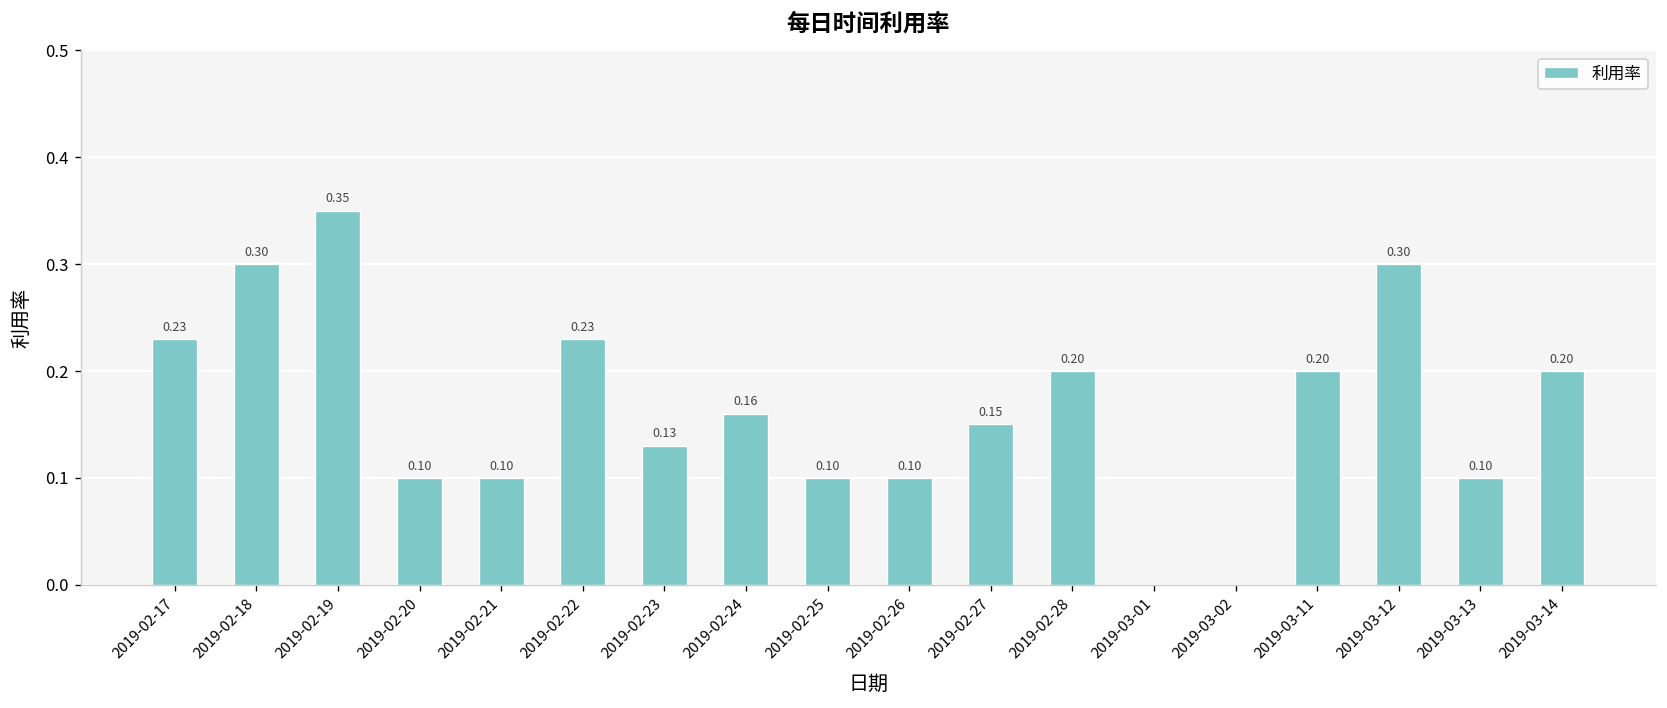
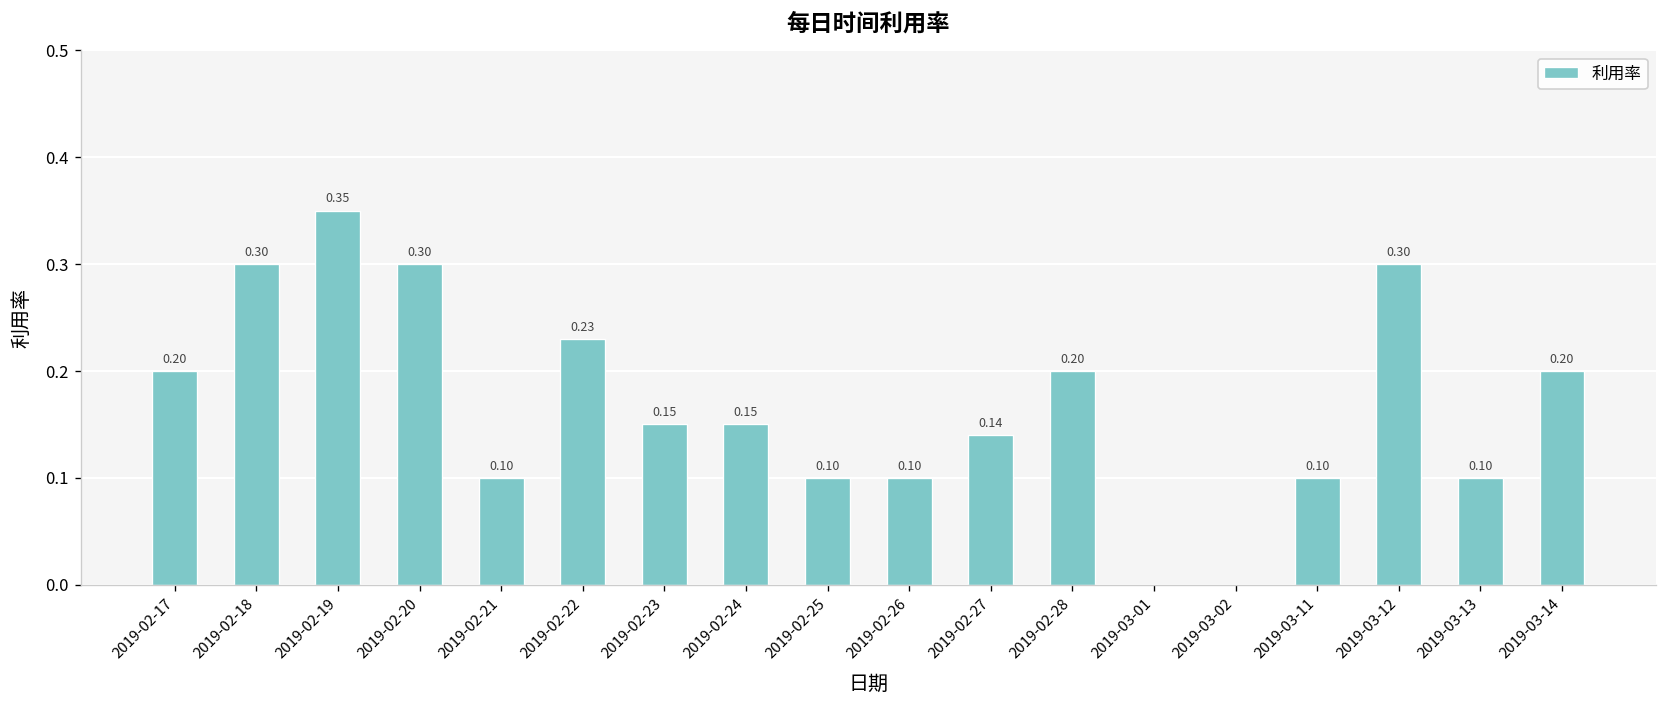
  {
-   "2019-02-17": 0.23,
+   "2019-02-17": 0.20,
    "2019-02-18": 0.30,
    "2019-02-19": 0.35,
-   "2019-02-20": 0.10,
+   "2019-02-20": 0.30,
    "2019-02-21": 0.10,
    "2019-02-22": 0.23,
-   "2019-02-23": 0.13,
-   "2019-02-24": 0.16,
+   "2019-02-23": 0.15,
+   "2019-02-24": 0.15,
    "2019-02-25": 0.10,
    "2019-02-26": 0.10,
-   "2019-02-27": 0.15,
+   "2019-02-27": 0.14,
    "2019-02-28": 0.20,
-   "2019-03-11": 0.20,
+   "2019-03-11": 0.10,
    "2019-03-12": 0.30,
    "2019-03-13": 0.10,
    "2019-03-14": 0.20
  }
